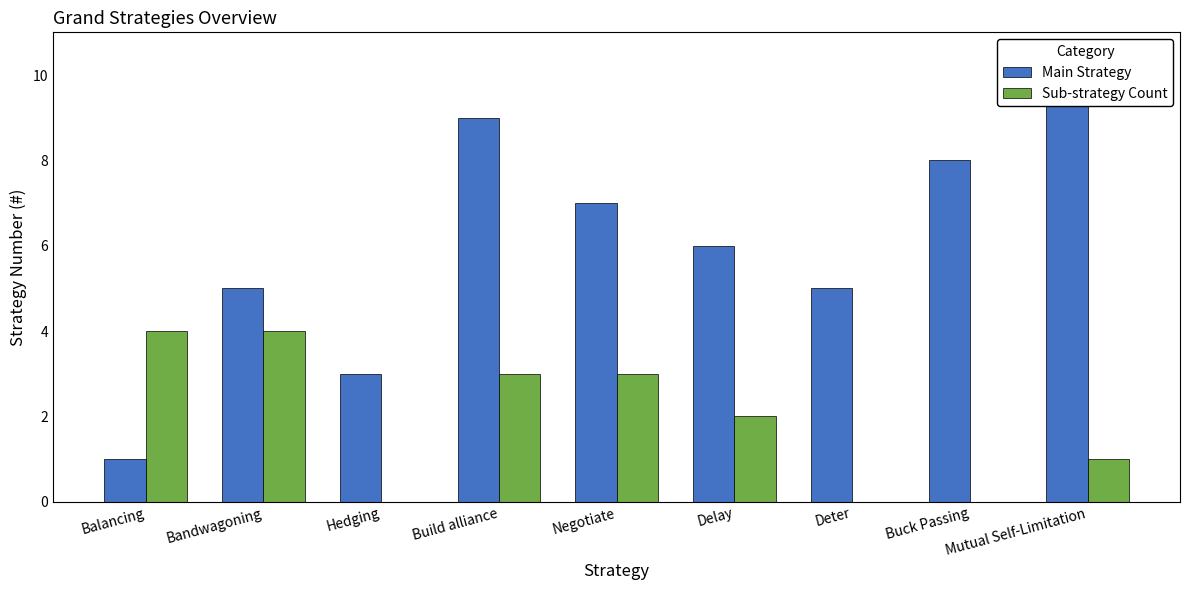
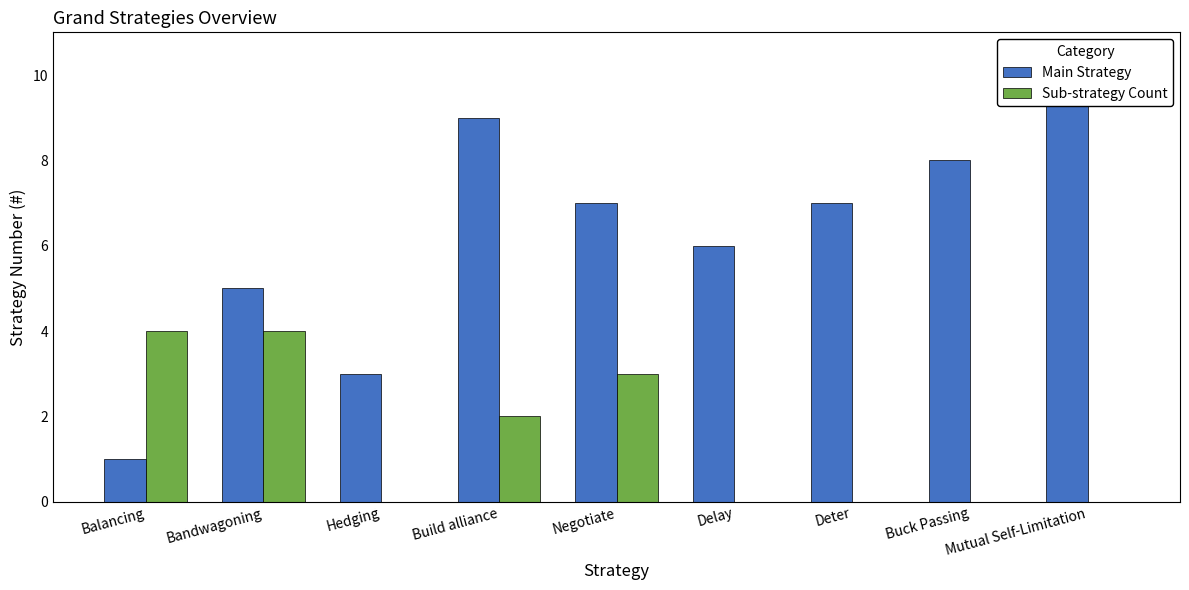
  {
    "Main Strategy": {
      "Balancing": 1,
      "Bandwagoning": 5,
      "Hedging": 3,
      "Build alliance": 9,
      "Negotiate": 7,
      "Delay": 6,
-     "Deter": 5,
+     "Deter": 7,
      "Buck Passing": 8
    },
    "Sub-strategy Count": {
      "Balancing": 4,
      "Bandwagoning": 4,
      "Hedging": 0,
-     "Build alliance": 3,
+     "Build alliance": 2,
      "Negotiate": 3,
-     "Delay": 2,
+     "Delay": 0,
      "Deter": 0,
      "Buck Passing": 0,
-     "Mutual Self-Limitation": 1
+     "Mutual Self-Limitation": 0
    }
  }
